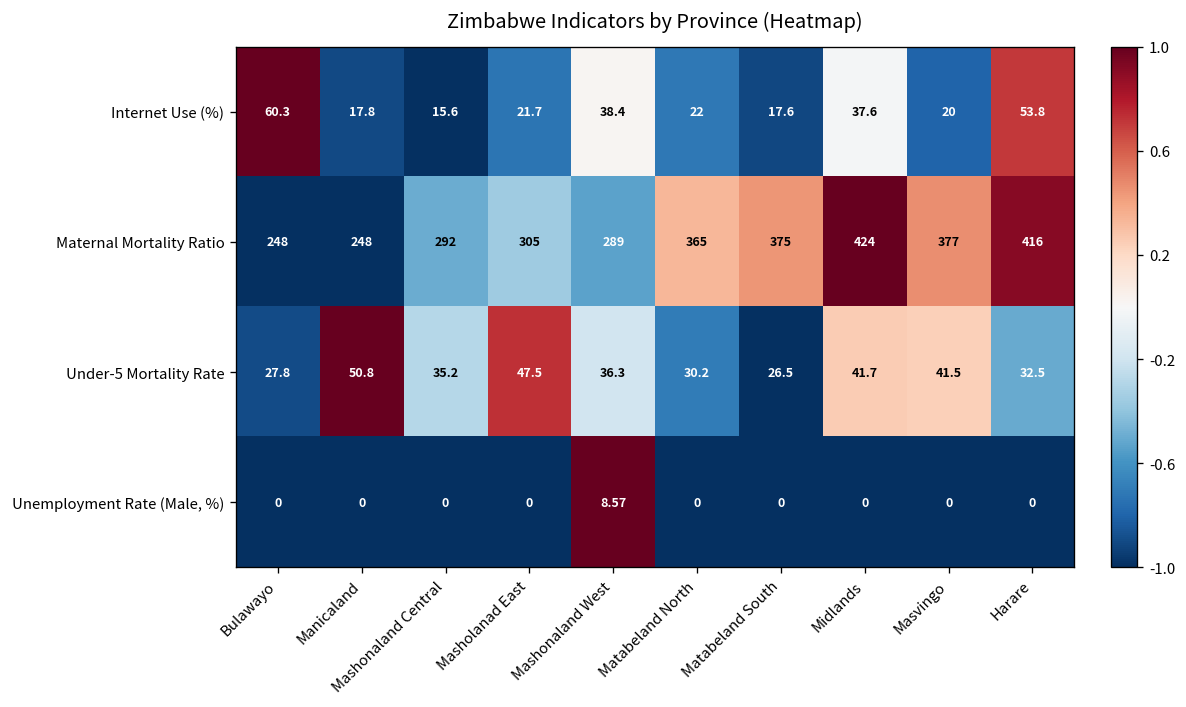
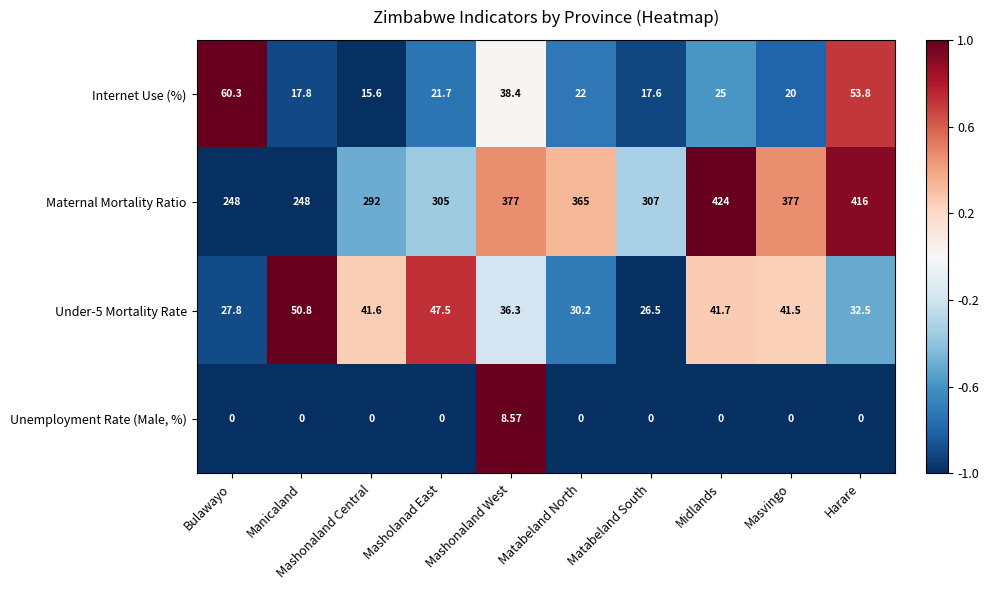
  {
    "Internet Use (%)": {
      "Bulawayo": 60.3,
      "Manicaland": 17.8,
      "Mashonaland Central": 15.6,
      "Masholanad East": 21.7,
      "Mashonaland West": 38.4,
      "Matabeland North": 22,
      "Matabeland South": 17.6,
-     "Midlands": 37.6,
+     "Midlands": 25,
      "Masvingo": 20,
      "Harare": 53.8
    },
    "Maternal Mortality Ratio": {
      "Bulawayo": 248,
      "Manicaland": 248,
      "Mashonaland Central": 292,
      "Masholanad East": 305,
-     "Mashonaland West": 289,
+     "Mashonaland West": 377,
      "Matabeland North": 365,
-     "Matabeland South": 375,
+     "Matabeland South": 307,
      "Midlands": 424,
      "Masvingo": 377,
      "Harare": 416
    },
    "Under-5 Mortality Rate": {
      "Bulawayo": 27.8,
      "Manicaland": 50.8,
-     "Mashonaland Central": 35.2,
+     "Mashonaland Central": 41.6,
      "Masholanad East": 47.5,
      "Mashonaland West": 36.3,
      "Matabeland North": 30.2,
      "Matabeland South": 26.5,
      "Midlands": 41.7,
      "Masvingo": 41.5,
      "Harare": 32.5
    },
    "Unemployment Rate (Male, %)": {
      "Bulawayo": 0,
      "Manicaland": 0,
      "Mashonaland Central": 0,
      "Masholanad East": 0,
      "Mashonaland West": 8.57,
      "Matabeland North": 0,
      "Matabeland South": 0,
      "Midlands": 0,
      "Masvingo": 0,
      "Harare": 0
    }
  }
